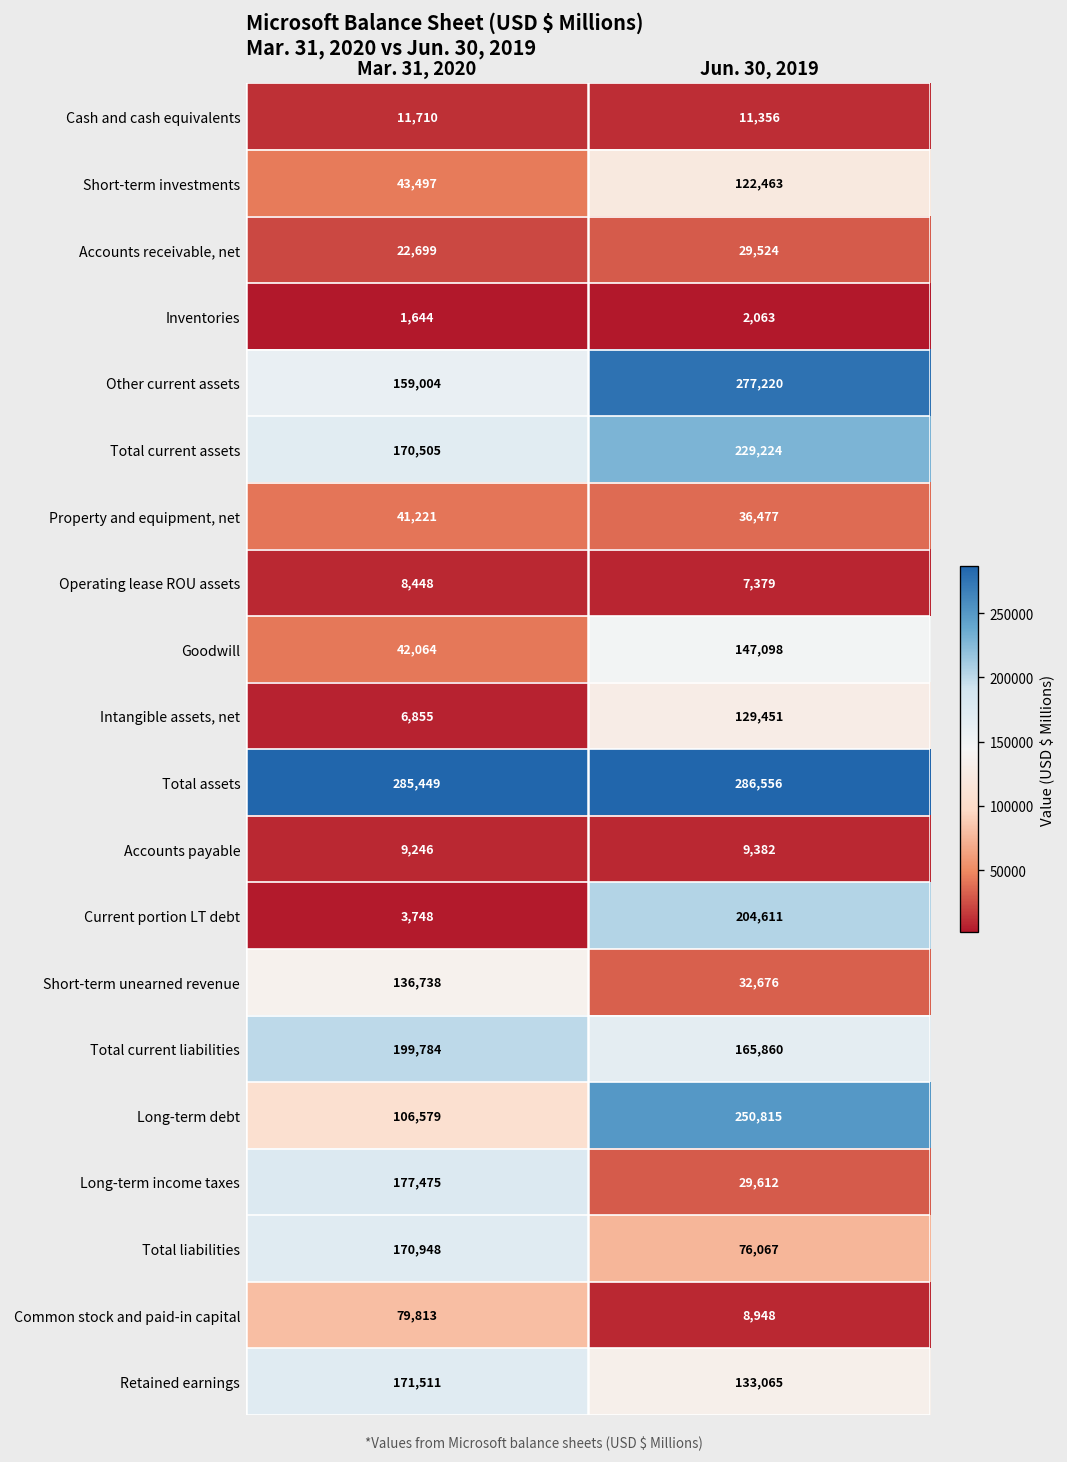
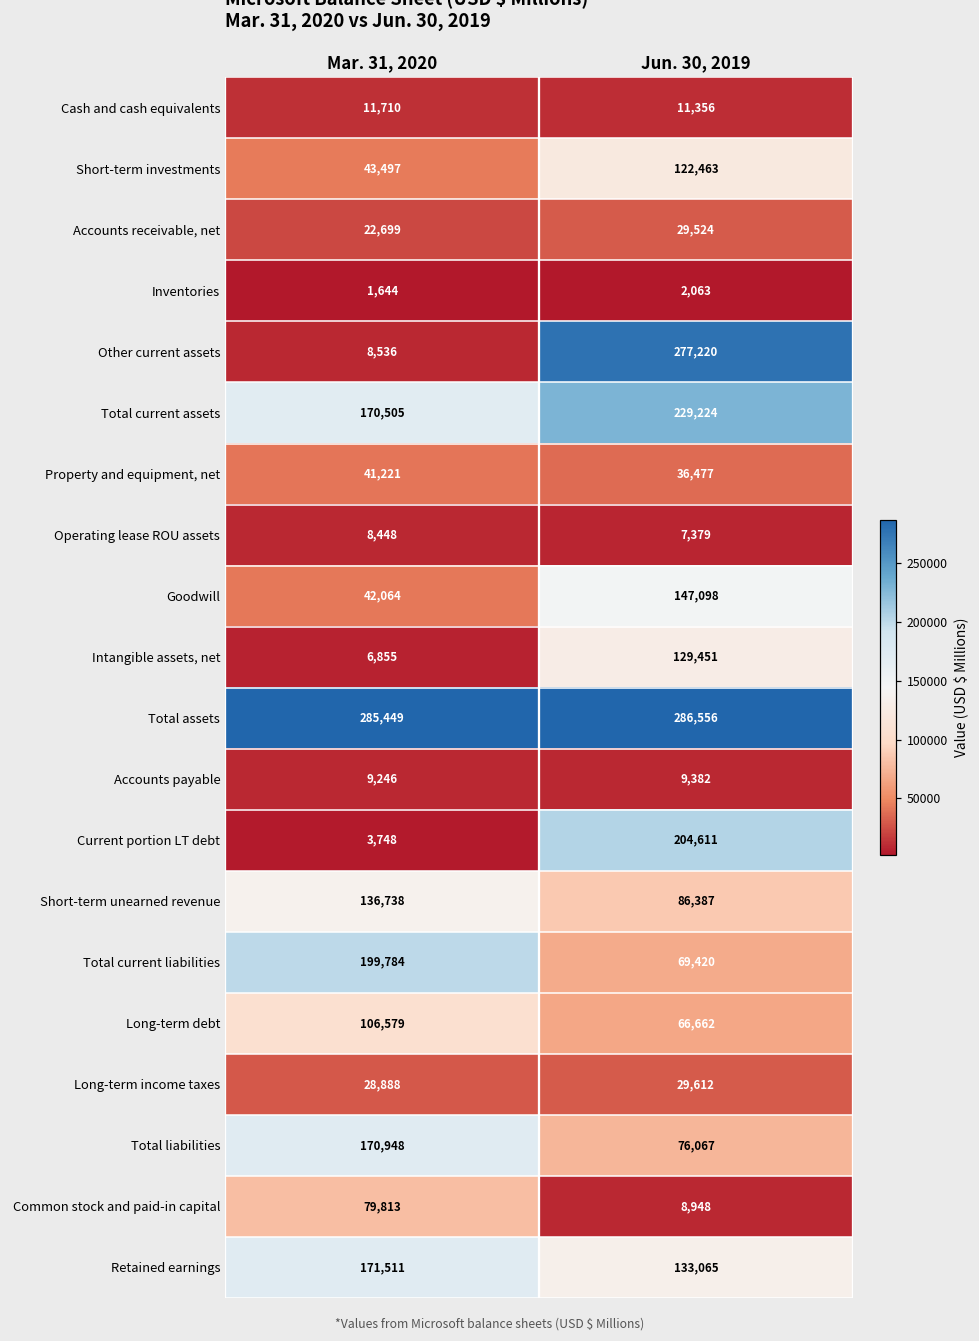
  {
    "Cash and cash equivalents": {
      "Mar. 31, 2020": "11,710",
      "Jun. 30, 2019": "11,356"
    },
    "Short-term investments": {
      "Mar. 31, 2020": "43,497",
      "Jun. 30, 2019": "122,463"
    },
    "Accounts receivable, net": {
      "Mar. 31, 2020": "22,699",
      "Jun. 30, 2019": "29,524"
    },
    "Inventories": {
      "Mar. 31, 2020": "1,644",
      "Jun. 30, 2019": "2,063"
    },
    "Other current assets": {
-     "Mar. 31, 2020": "159,004",
+     "Mar. 31, 2020": "8,536",
      "Jun. 30, 2019": "277,220"
    },
    "Total current assets": {
      "Mar. 31, 2020": "170,505",
      "Jun. 30, 2019": "229,224"
    },
    "Property and equipment, net": {
      "Mar. 31, 2020": "41,221",
      "Jun. 30, 2019": "36,477"
    },
    "Operating lease ROU assets": {
      "Mar. 31, 2020": "8,448",
      "Jun. 30, 2019": "7,379"
    },
    "Goodwill": {
      "Mar. 31, 2020": "42,064",
      "Jun. 30, 2019": "147,098"
    },
    "Intangible assets, net": {
      "Mar. 31, 2020": "6,855",
      "Jun. 30, 2019": "129,451"
    },
    "Total assets": {
      "Mar. 31, 2020": "285,449",
      "Jun. 30, 2019": "286,556"
    },
    "Accounts payable": {
      "Mar. 31, 2020": "9,246",
      "Jun. 30, 2019": "9,382"
    },
    "Current portion LT debt": {
      "Mar. 31, 2020": "3,748",
      "Jun. 30, 2019": "204,611"
    },
    "Short-term unearned revenue": {
      "Mar. 31, 2020": "136,738",
-     "Jun. 30, 2019": "32,676"
+     "Jun. 30, 2019": "86,387"
    },
    "Total current liabilities": {
      "Mar. 31, 2020": "199,784",
-     "Jun. 30, 2019": "165,860"
+     "Jun. 30, 2019": "69,420"
    },
    "Long-term debt": {
      "Mar. 31, 2020": "106,579",
-     "Jun. 30, 2019": "250,815"
+     "Jun. 30, 2019": "66,662"
    },
    "Long-term income taxes": {
-     "Mar. 31, 2020": "177,475",
+     "Mar. 31, 2020": "28,888",
      "Jun. 30, 2019": "29,612"
    },
    "Total liabilities": {
      "Mar. 31, 2020": "170,948",
      "Jun. 30, 2019": "76,067"
    },
    "Common stock and paid-in capital": {
      "Mar. 31, 2020": "79,813",
      "Jun. 30, 2019": "8,948"
    },
    "Retained earnings": {
      "Mar. 31, 2020": "171,511",
      "Jun. 30, 2019": "133,065"
    }
  }
